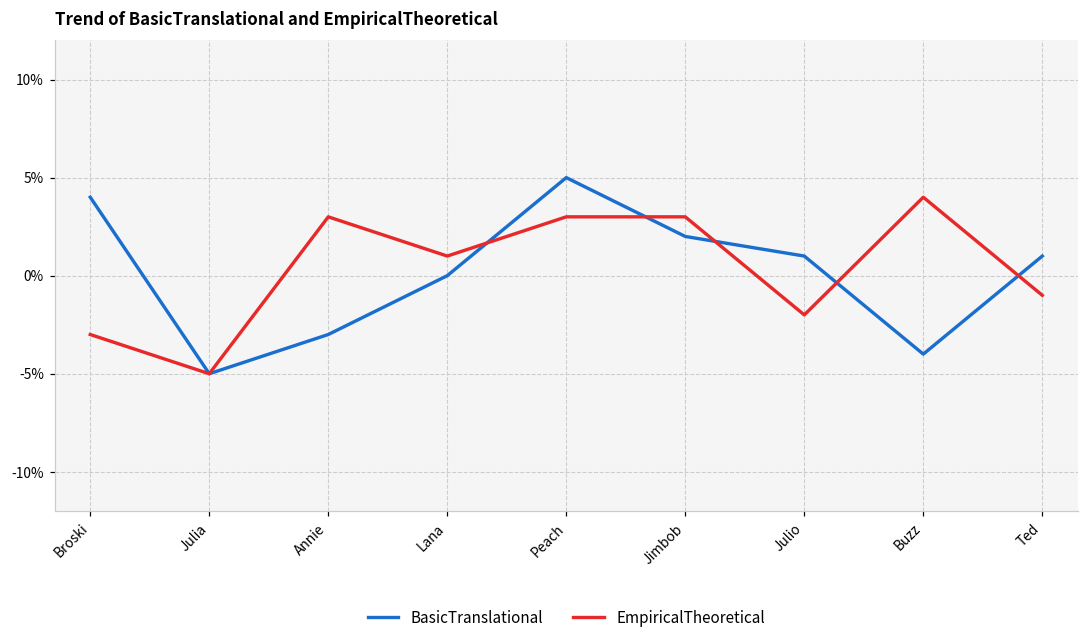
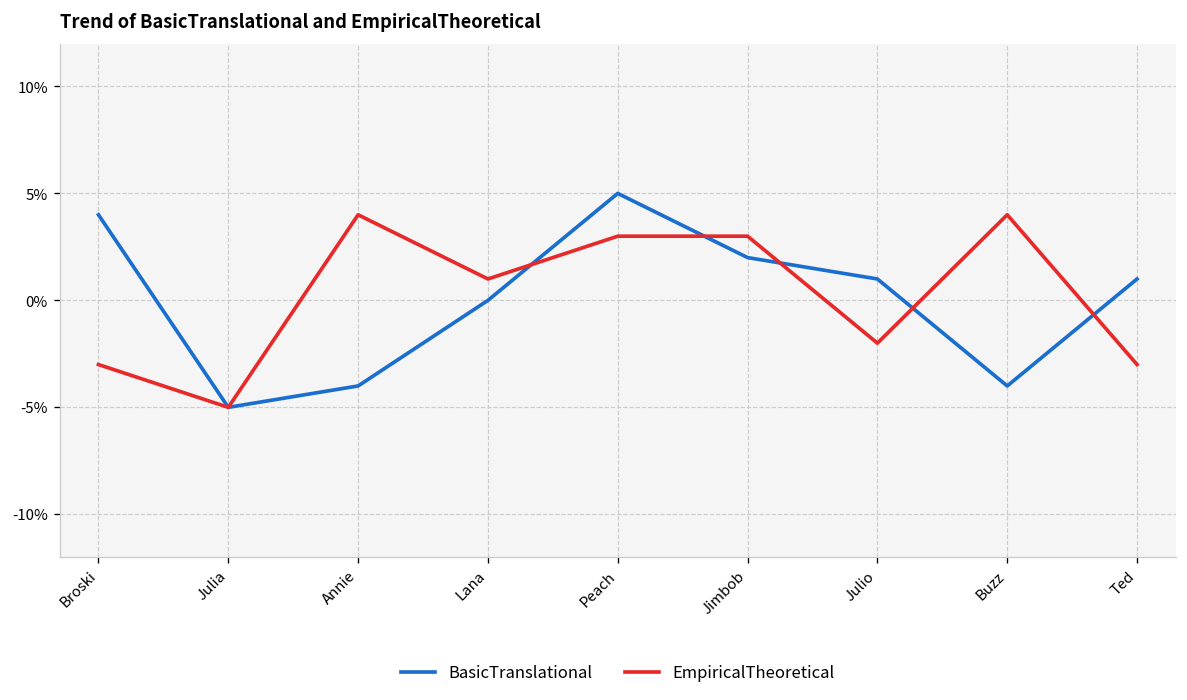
  {
    "BasicTranslational": {
      "Broski": "4%",
-     "Annie": "-3%",
+     "Annie": "-4%",
      "Lana": "0%",
      "Peach": "5%",
      "Jimbob": "2%",
      "Julio": "1%",
      "Buzz": "-4%",
      "Ted": "1%"
    },
    "EmpiricalTheoretical": {
      "Broski": "-3%",
-     "Annie": "3%",
+     "Annie": "4%",
      "Lana": "1%",
      "Peach": "3%",
      "Jimbob": "3%",
      "Julio": "-2%",
      "Buzz": "4%",
-     "Ted": "-1%"
+     "Ted": "-3%"
    }
  }
